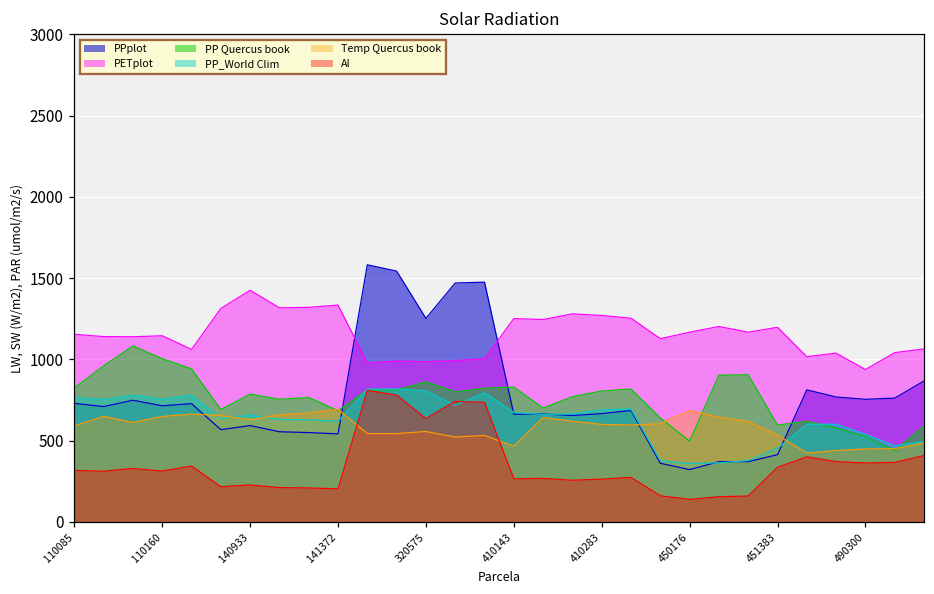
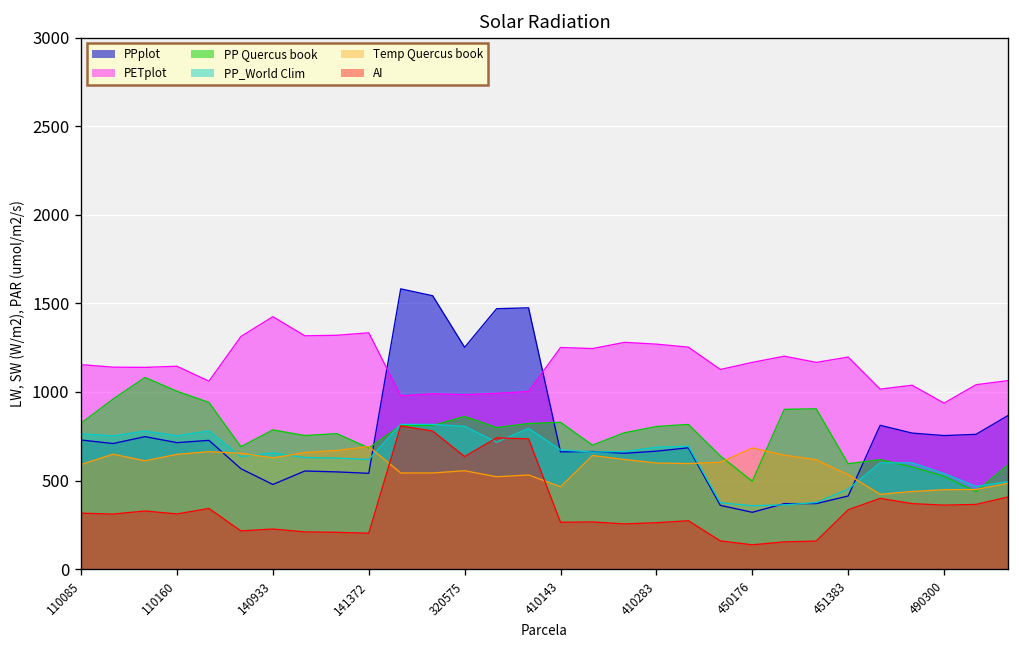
  {
    "PPplot": {
      "110085": 730,
      "110160": 710,
-     "140933": 590,
+     "140933": 480,
      "141372": 540,
      "320575": 1250,
      "410283": 670,
      "450176": 320,
      "451383": 410,
      "490300": 750
    },
    "PETplot": {
      "110085": 1150,
      "110160": 1150,
      "140933": 1430,
      "141372": 1330,
      "320575": 990,
      "410143": 1250,
      "410283": 1270,
      "450176": 1170,
      "451383": 1200,
      "490300": 940
    },
    "PP Quercus book": {
      "110085": 820,
      "110160": 1000,
      "140933": 790,
      "320575": 860,
      "410143": 830,
      "410283": 810,
      "450176": 500,
      "451383": 600
    },
    "PP_World Clim": {
      "110085": 760,
      "110160": 750,
      "140933": 660,
      "141372": 620,
      "320575": 810,
      "410283": 690,
      "450176": 360,
      "451383": 450
    },
    "Temp Quercus book": {
      "110085": 590,
      "110160": 650,
      "140933": 630,
      "320575": 560,
      "410143": 470,
      "410283": 600,
      "450176": 680,
      "451383": 530,
      "490300": 450
    },
    "AI": {
      "110085": 320,
      "110160": 310,
      "140933": 230,
      "141372": 200,
      "320575": 640,
      "410143": 260,
      "410283": 260,
      "450176": 140,
      "451383": 340,
      "490300": 360
    }
  }
